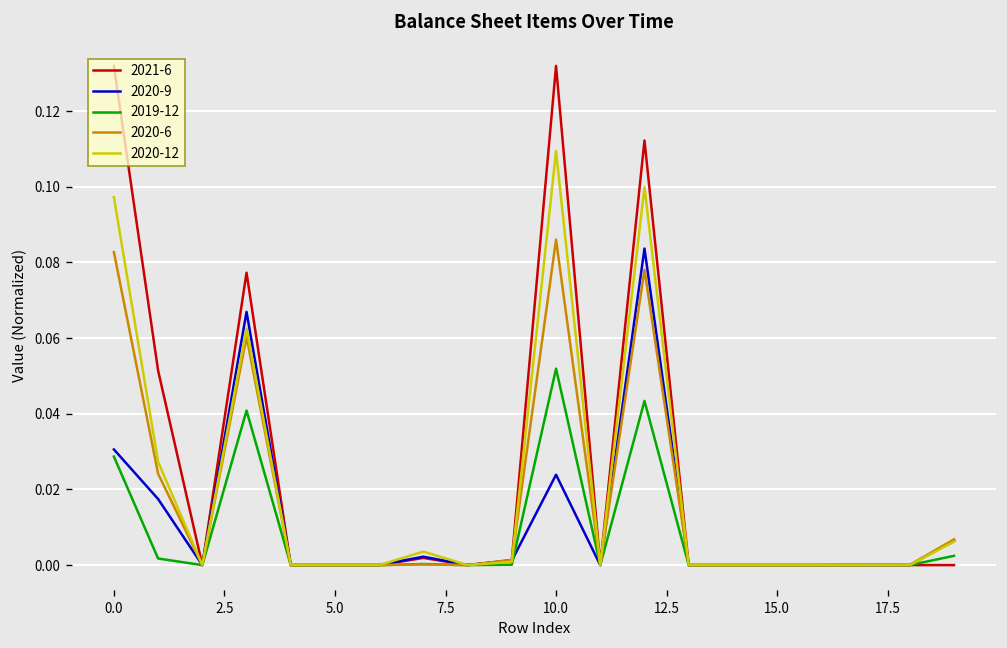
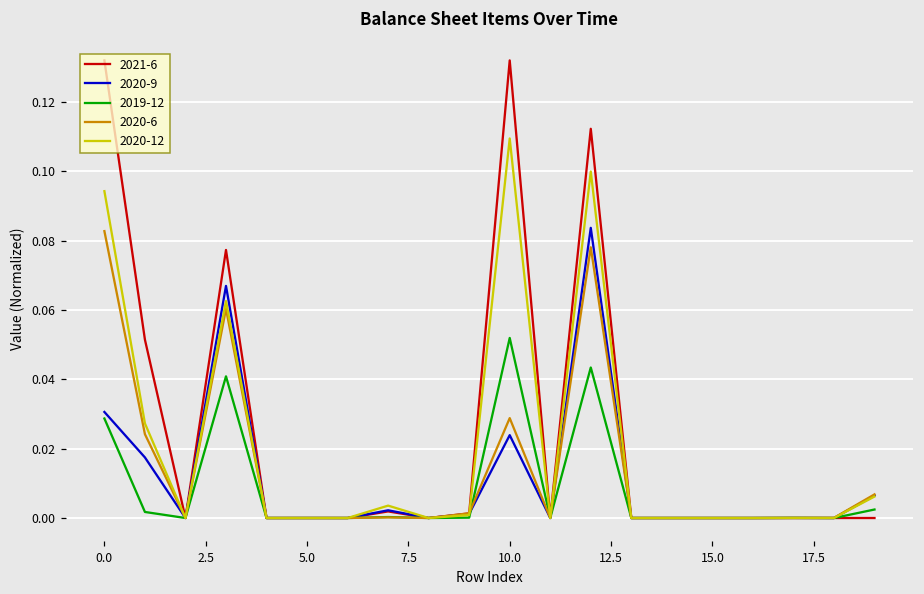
  {
    "2021-6": {
      "10.0": 0.132
    },
    "2020-9": {
      "0.0": 0.031,
      "10.0": 0.024
    },
    "2019-12": {
      "0.0": 0.029,
      "10.0": 0.052
    },
    "2020-6": {
      "0.0": 0.083,
-     "10.0": 0.086
+     "10.0": 0.029
    },
    "2020-12": {
-     "0.0": 0.097,
+     "0.0": 0.094,
      "10.0": 0.109
    }
  }
